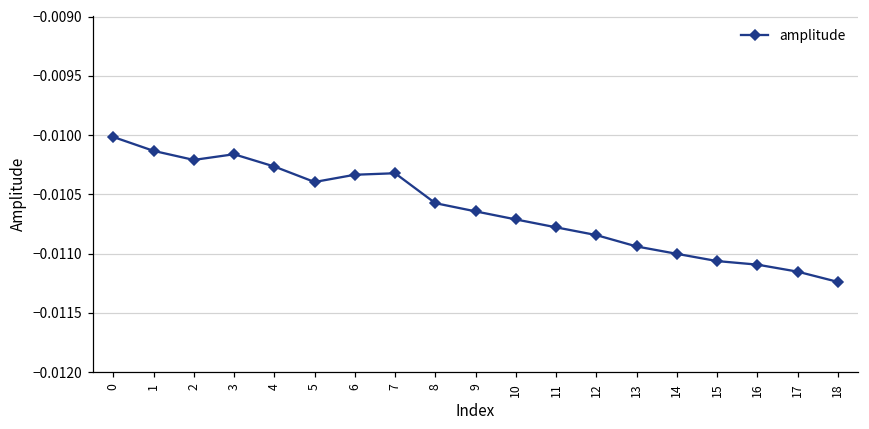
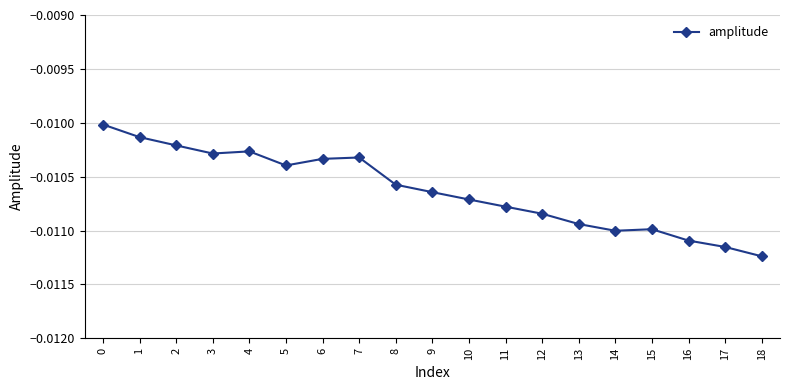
  {
    "0": -0.01002,
    "1": -0.01013,
    "2": -0.01021,
-   "3": -0.01016,
+   "3": -0.01029,
    "4": -0.01027,
    "5": -0.01040,
    "6": -0.01033,
    "7": -0.01032,
    "8": -0.01057,
    "9": -0.01064,
    "10": -0.01071,
    "11": -0.01078,
    "12": -0.01084,
    "13": -0.01094,
    "14": -0.01100,
-   "15": -0.01106,
+   "15": -0.01099,
    "16": -0.01109,
    "17": -0.01115,
    "18": -0.01124
  }
